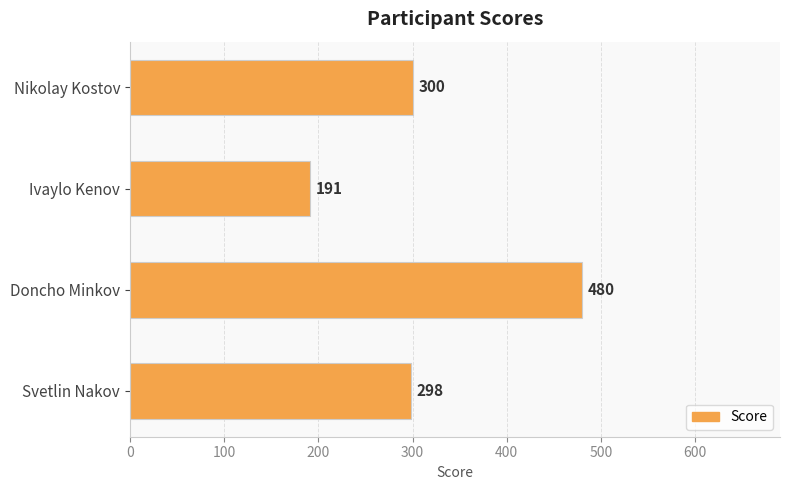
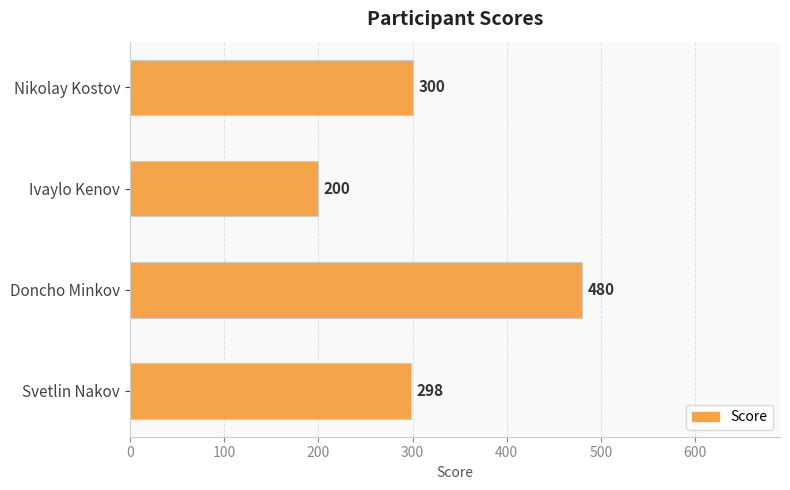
  {
    "Nikolay Kostov": 300,
-   "Ivaylo Kenov": 191,
+   "Ivaylo Kenov": 200,
    "Doncho Minkov": 480,
    "Svetlin Nakov": 298
  }
